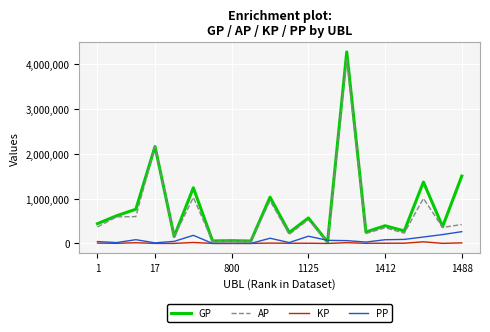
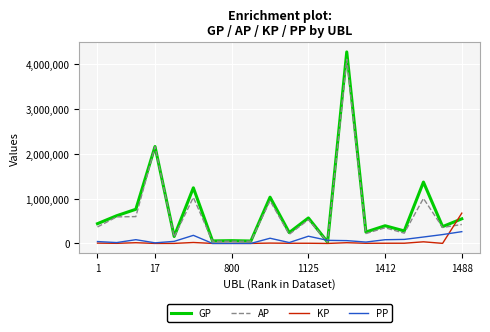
  {
    "GP": {
-     "1488": "1,500,000"
+     "1488": "600,000"
    },
    "AP": {
      "1488": "400,000"
    },
    "KP": {
      "1125": "0",
      "1412": "0",
-     "1488": "0"
+     "1488": "700,000"
    },
    "PP": {
      "1125": "200,000",
      "1412": "100,000",
      "1488": "300,000"
    }
  }
